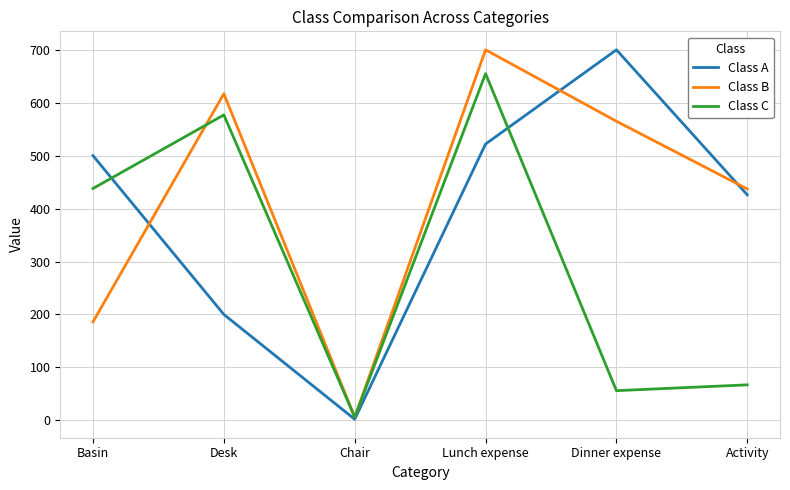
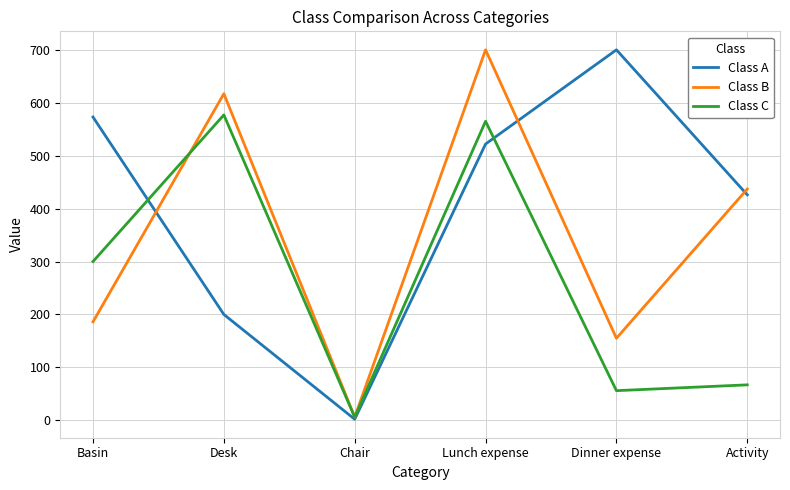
  {
    "Class A": {
-     "Basin": 500,
+     "Basin": 570,
      "Desk": 200,
      "Lunch expense": 520,
      "Dinner expense": 700,
      "Activity": 430
    },
    "Class B": {
      "Basin": 190,
      "Desk": 620,
      "Lunch expense": 700,
-     "Dinner expense": 570,
+     "Dinner expense": 160,
      "Activity": 440
    },
    "Class C": {
-     "Basin": 440,
+     "Basin": 300,
      "Desk": 580,
-     "Lunch expense": 660,
+     "Lunch expense": 570,
      "Dinner expense": 60,
      "Activity": 70
    }
  }
